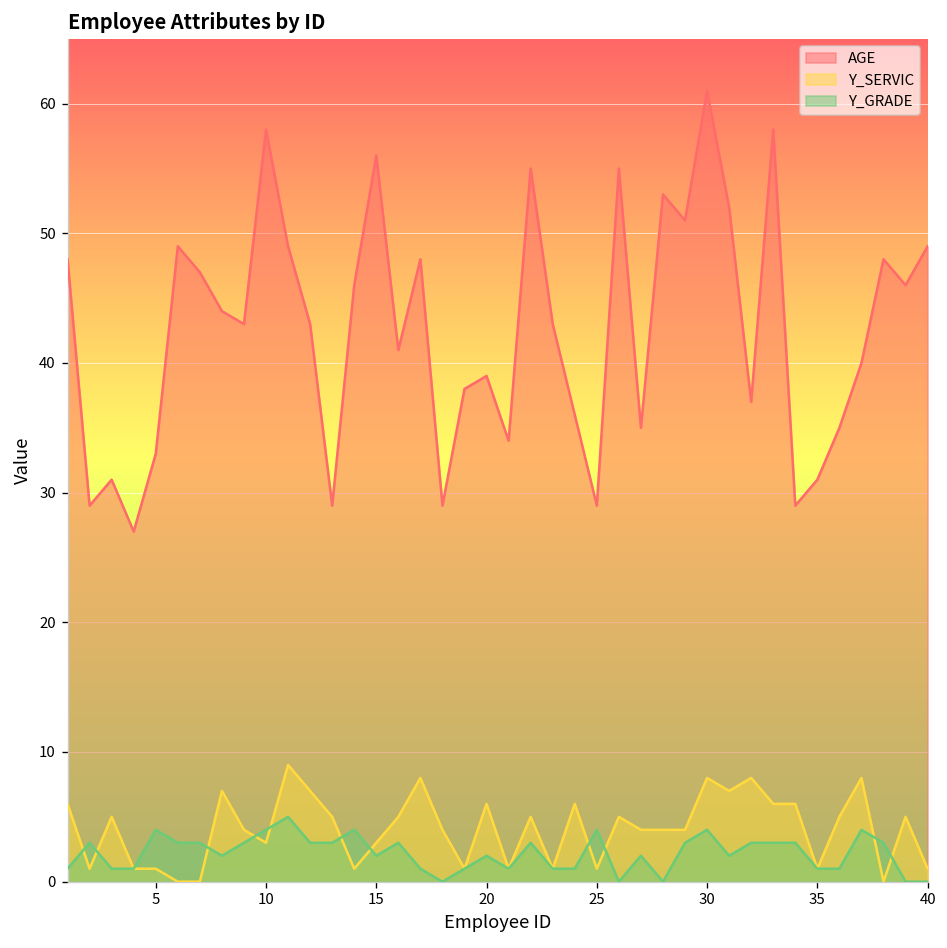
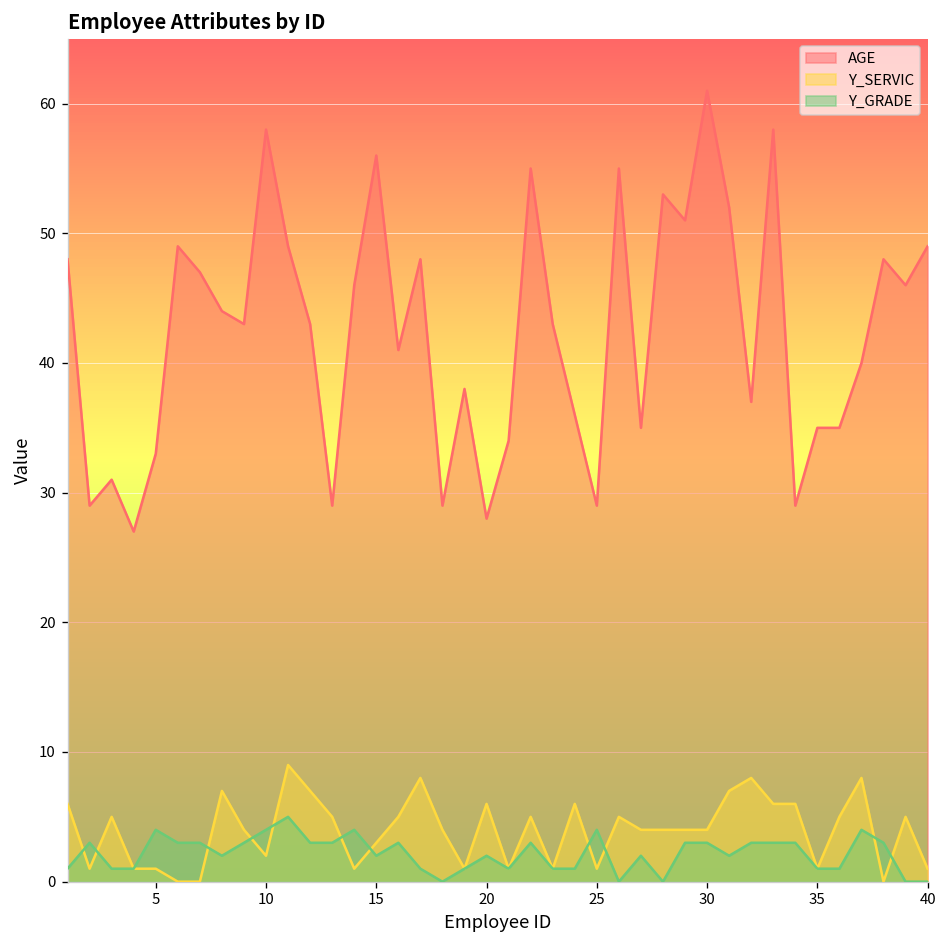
  {
    "AGE": {
      "5": 33,
      "10": 58,
      "15": 56,
-     "20": 39,
+     "20": 28,
      "25": 29,
      "30": 61,
-     "35": 31,
+     "35": 35,
      "40": 49
    },
    "Y_SERVIC": {
      "5": 1,
-     "10": 3,
+     "10": 2,
      "15": 3,
      "20": 6,
      "25": 1,
-     "30": 8,
+     "30": 4,
      "40": 1
    },
    "Y_GRADE": {
      "5": 4,
      "10": 4,
      "15": 2,
      "20": 2,
      "25": 4,
-     "30": 4,
+     "30": 3,
      "40": 0
    }
  }
